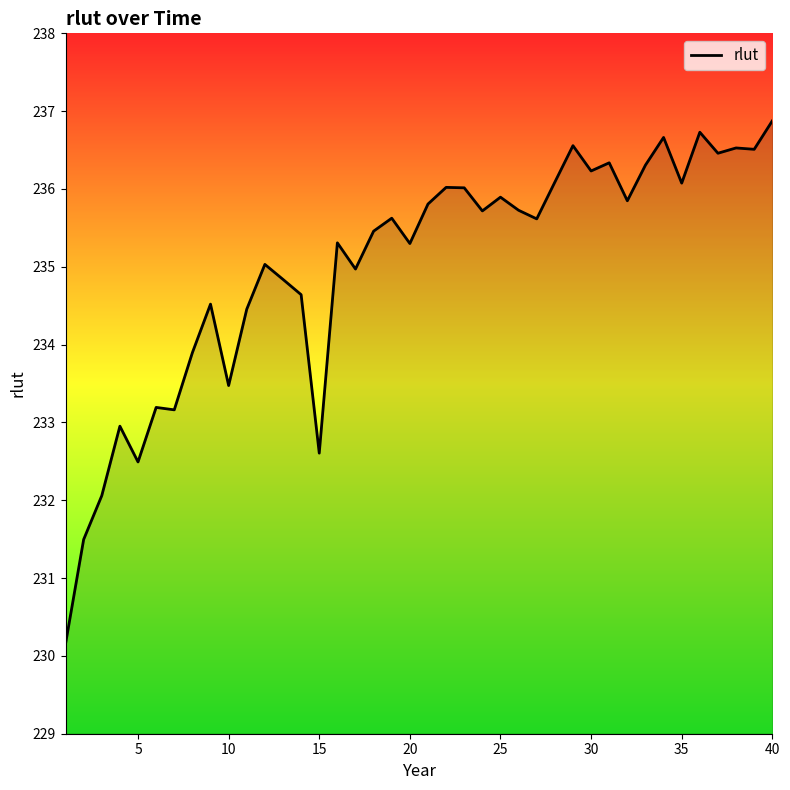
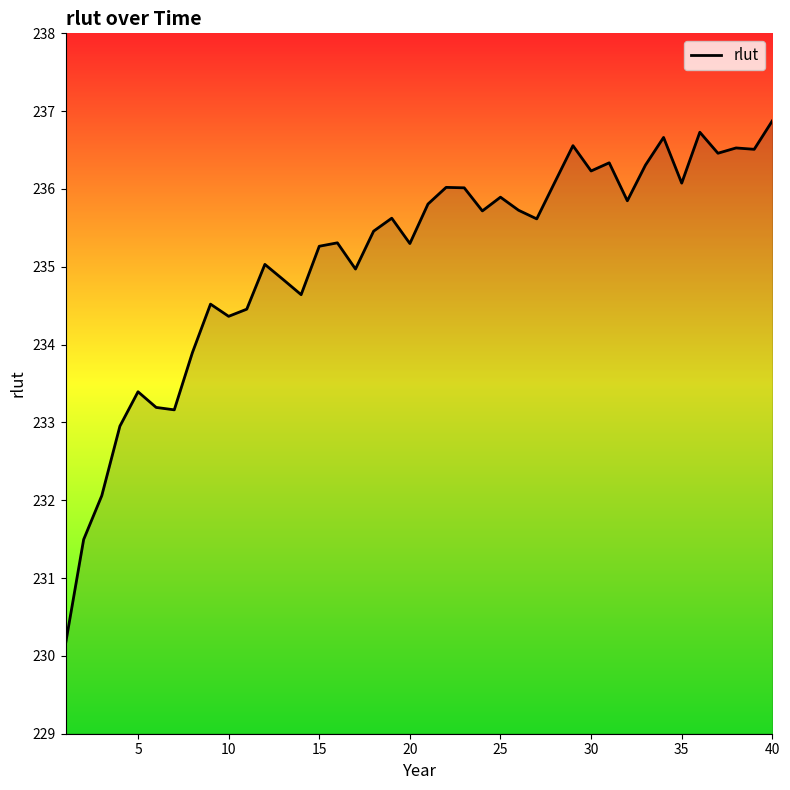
  {
-   "5": 232.5,
-   "10": 233.5,
-   "15": 232.6,
+   "5": 233.4,
+   "10": 234.4,
+   "15": 235.3,
    "20": 235.3,
    "25": 235.9,
    "30": 236.2,
    "35": 236.1,
    "40": 236.9
  }
